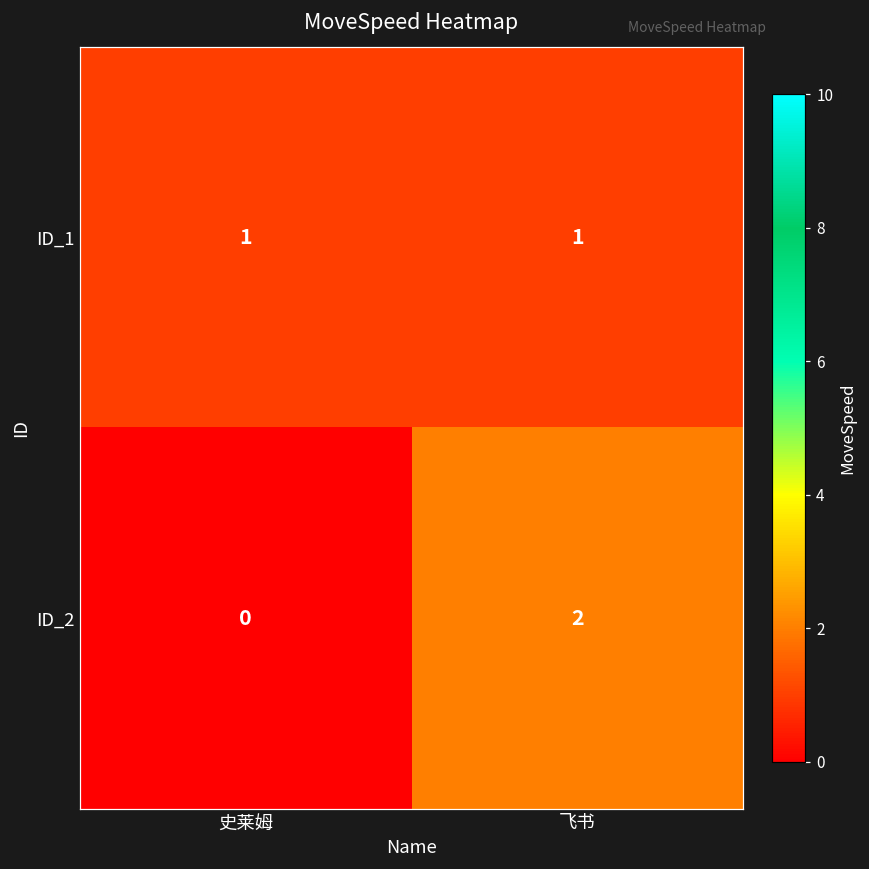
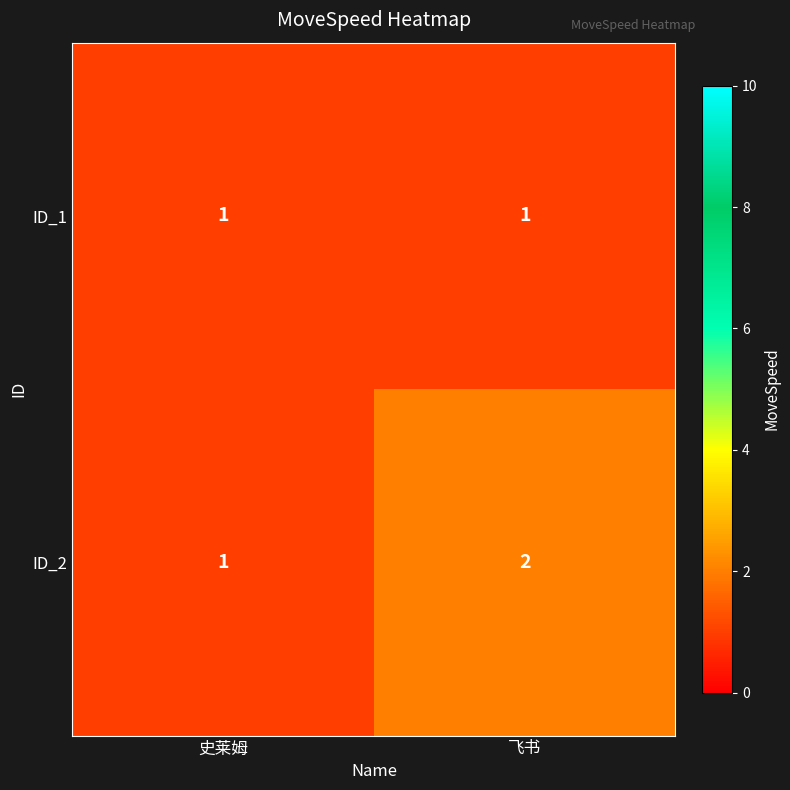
  {
    "ID_1": {
      "史莱姆": 1,
      "飞书": 1
    },
    "ID_2": {
-     "史莱姆": 0,
+     "史莱姆": 1,
      "飞书": 2
    }
  }
